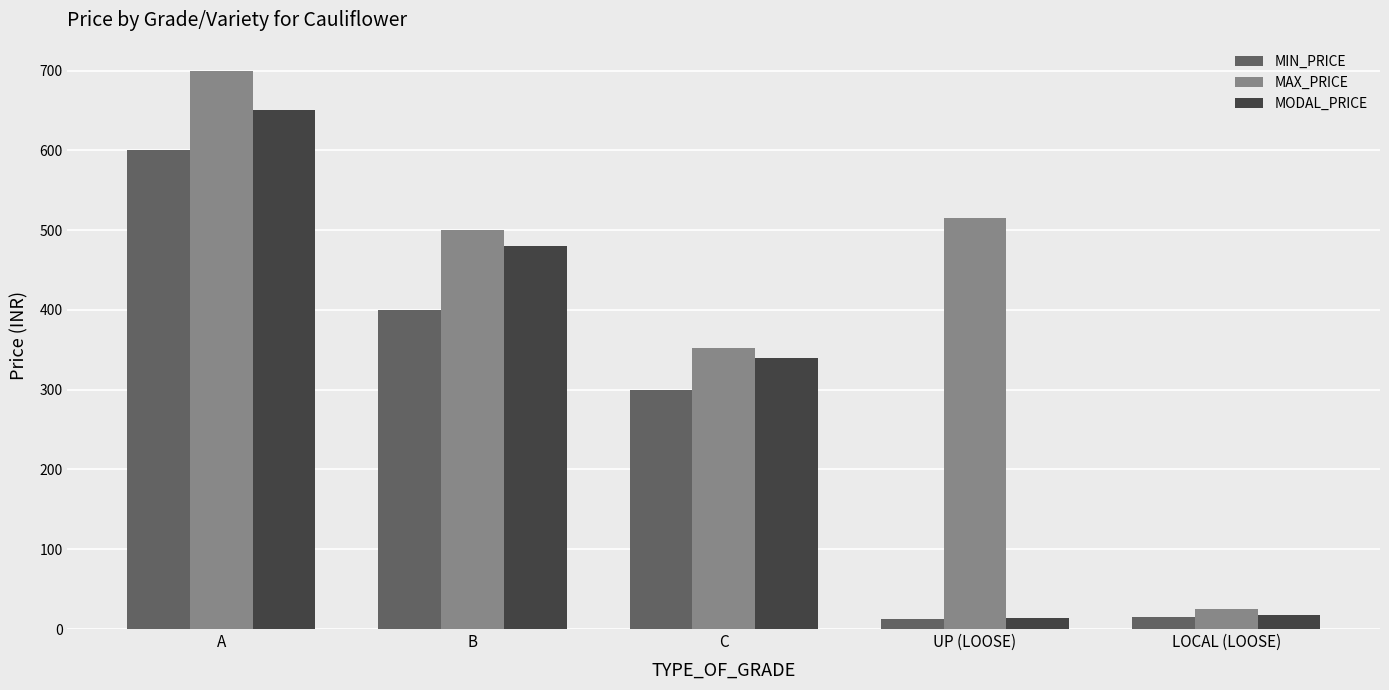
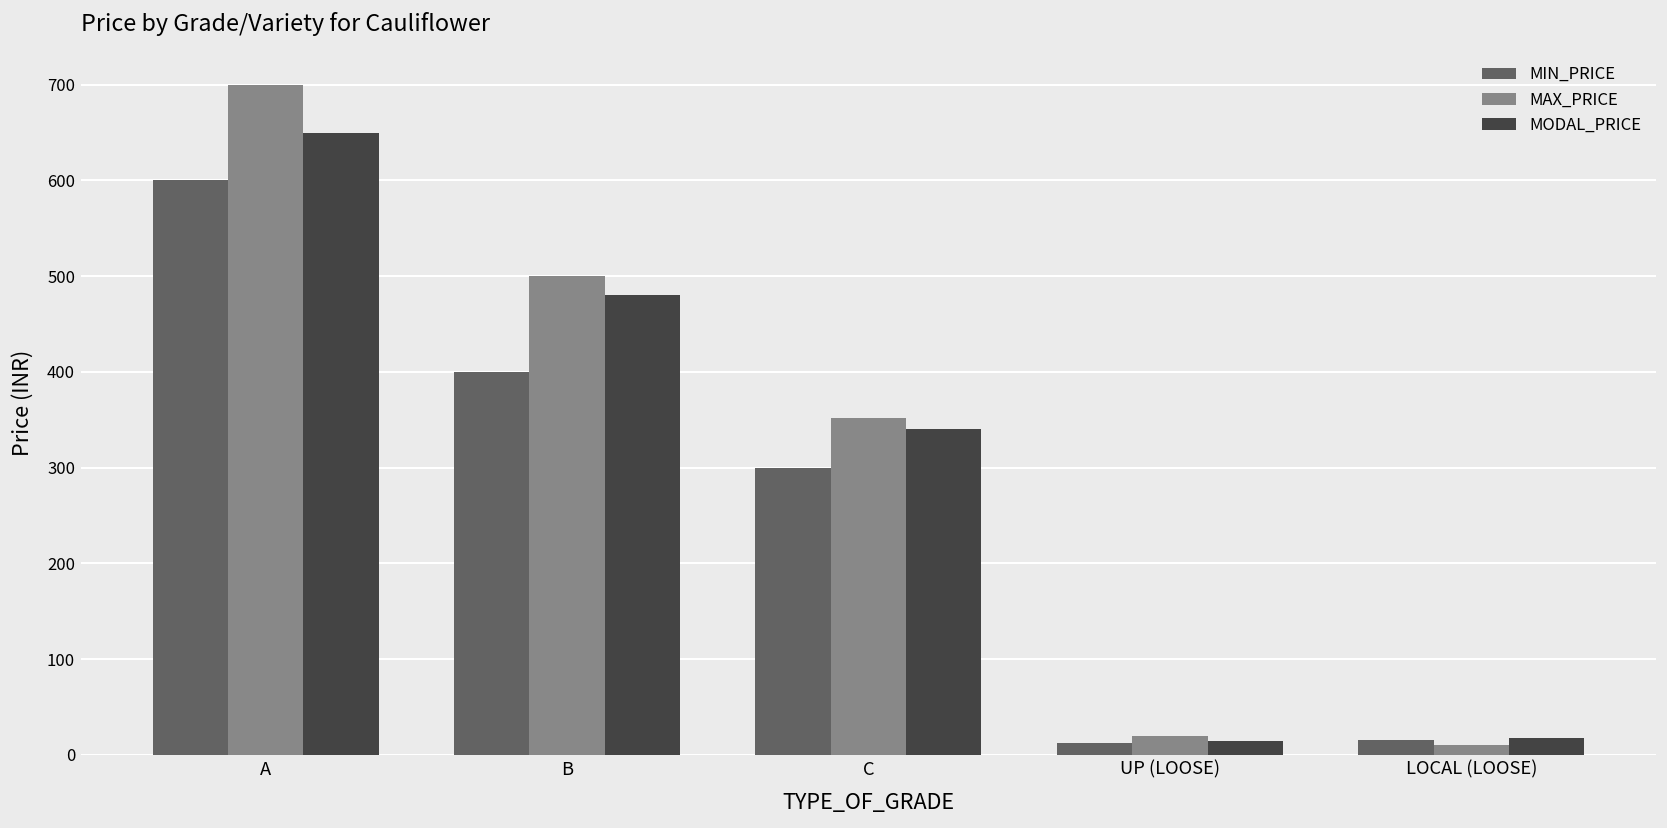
  {
    "MAX_PRICE": {
      "A": 700,
      "B": 500,
      "C": 350,
-     "UP (LOOSE)": 520,
-     "LOCAL (LOOSE)": 30
+     "UP (LOOSE)": 20,
+     "LOCAL (LOOSE)": 10
    }
  }
